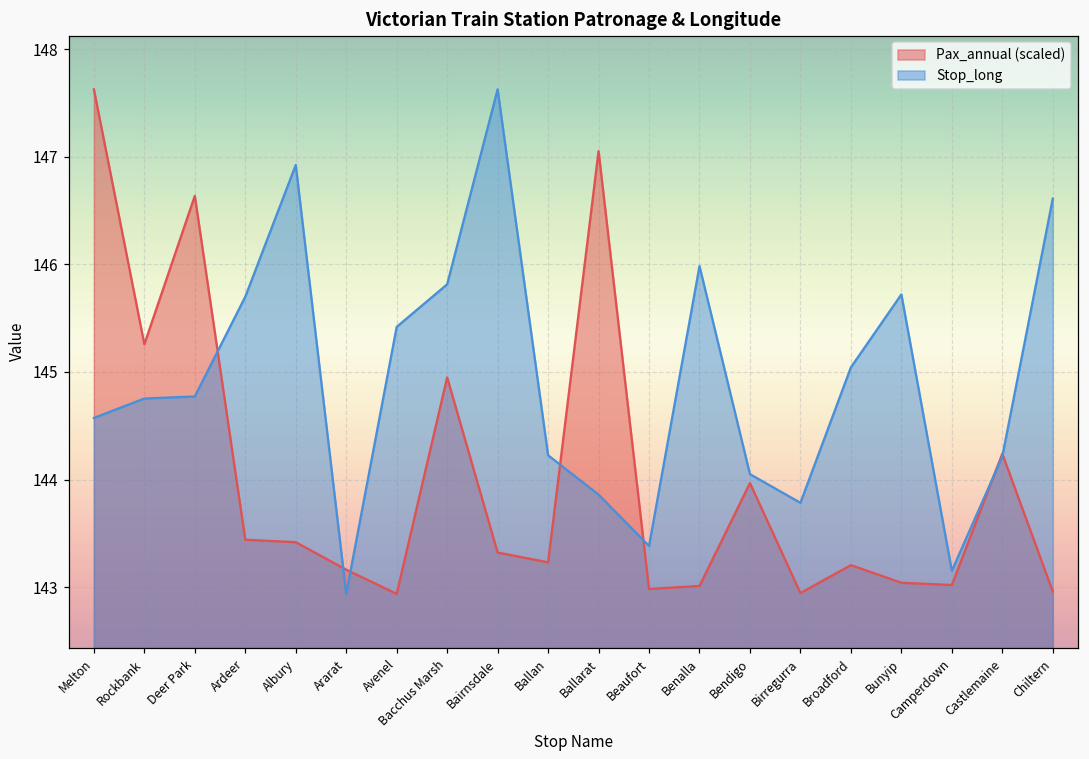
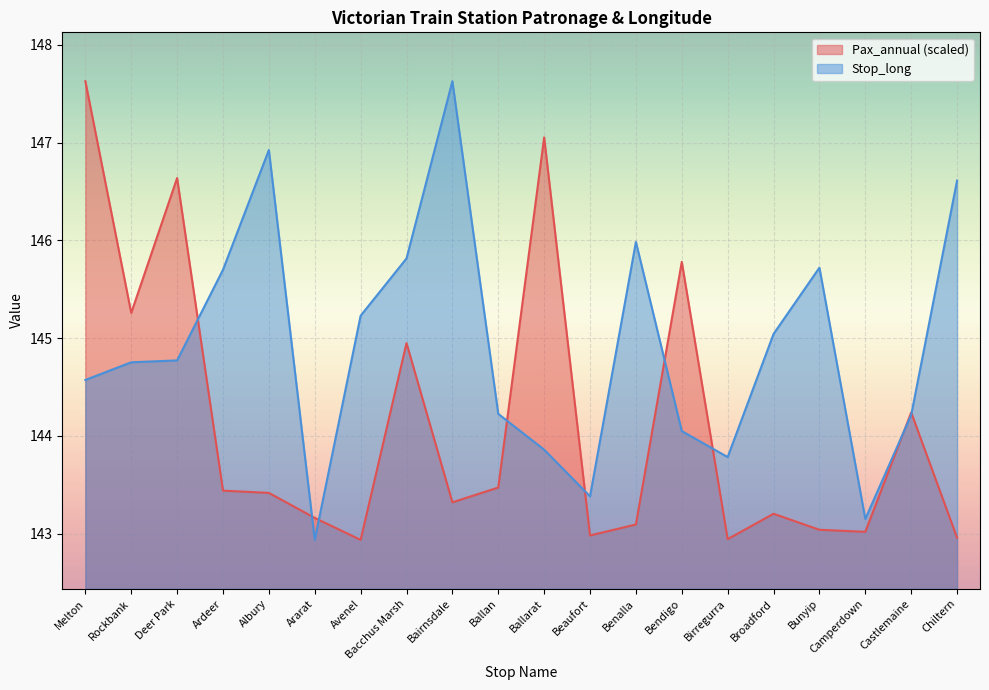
  {
    "Pax_annual (scaled)": {
      "Melton": 147.6,
      "Rockbank": 145.3,
      "Deer Park": 146.6,
      "Ardeer": 143.4,
      "Albury": 143.4,
      "Ararat": 143.2,
      "Avenel": 142.9,
      "Bacchus Marsh": 144.9,
      "Bairnsdale": 143.3,
-     "Ballan": 143.2,
+     "Ballan": 143.5,
      "Ballarat": 147.1,
      "Beaufort": 143.0,
-     "Benalla": 143.0,
-     "Bendigo": 144.0,
+     "Benalla": 143.1,
+     "Bendigo": 145.8,
      "Birregurra": 142.9,
      "Broadford": 143.2,
      "Bunyip": 143.0,
      "Camperdown": 143.0,
      "Chiltern": 143.0
    },
    "Stop_long": {
      "Melton": 144.6,
      "Rockbank": 144.8,
      "Deer Park": 144.8,
      "Ardeer": 145.7,
      "Albury": 146.9,
      "Ararat": 142.9,
-     "Avenel": 145.4,
+     "Avenel": 145.2,
      "Bacchus Marsh": 145.8,
      "Bairnsdale": 147.6,
      "Ballan": 144.2,
      "Ballarat": 143.9,
      "Beaufort": 143.4,
      "Benalla": 146.0,
      "Bendigo": 144.0,
      "Birregurra": 143.8,
      "Broadford": 145.0,
      "Bunyip": 145.7,
      "Camperdown": 143.2,
      "Chiltern": 146.6
    }
  }
